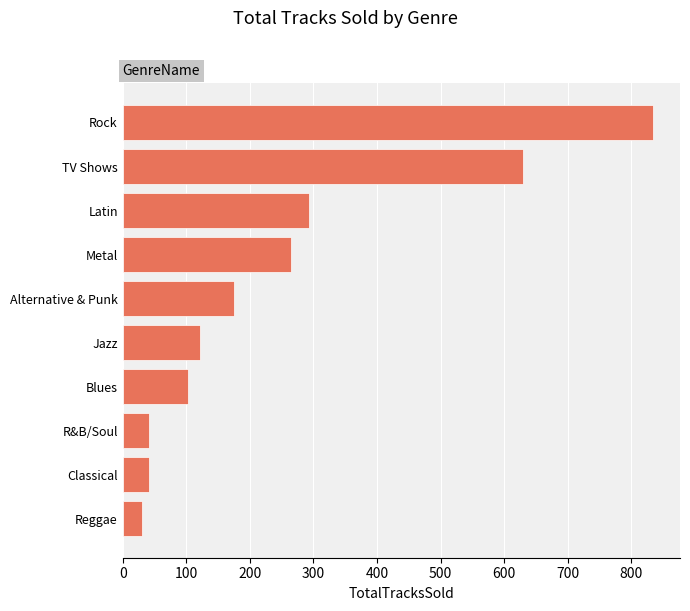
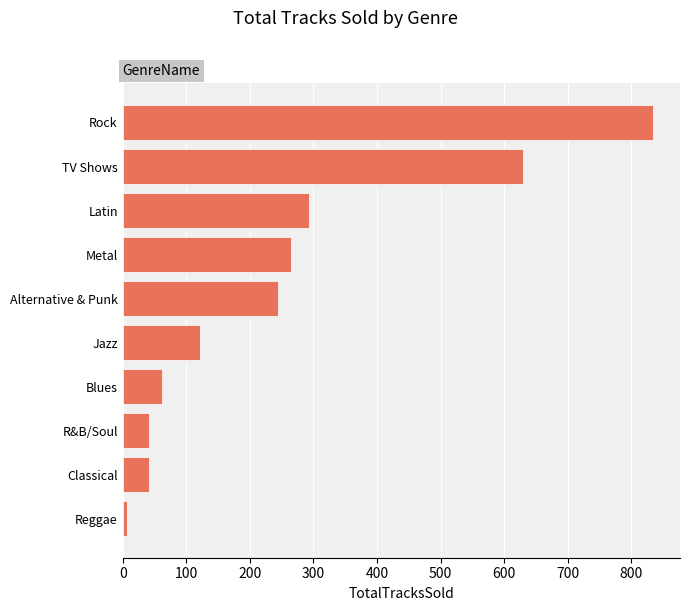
  {
    "Rock": 840,
    "TV Shows": 630,
    "Latin": 290,
    "Metal": 260,
-   "Alternative & Punk": 180,
+   "Alternative & Punk": 240,
    "Jazz": 120,
-   "Blues": 100,
+   "Blues": 60,
    "R&B/Soul": 40,
    "Classical": 40,
-   "Reggae": 30
+   "Reggae": 10
  }
